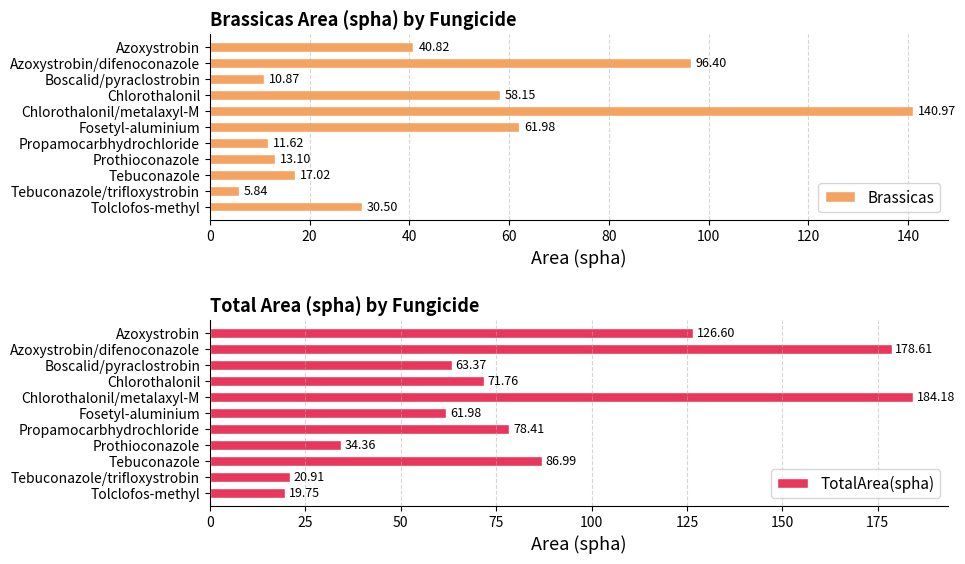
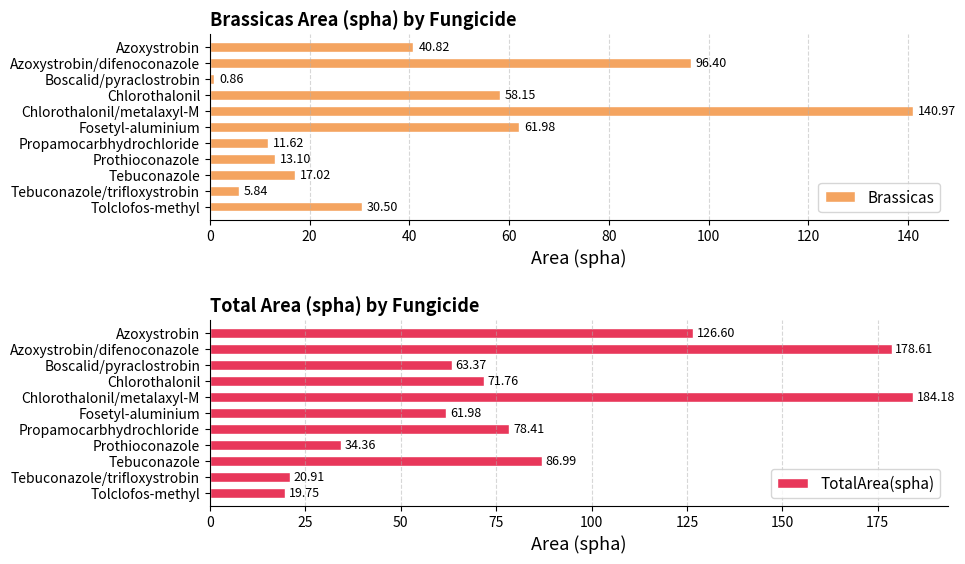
  {
    "Brassicas Area (spha) by Fungicide": {
      "Azoxystrobin": 40.82,
      "Azoxystrobin/difenoconazole": 96.40,
-     "Boscalid/pyraclostrobin": 10.87,
+     "Boscalid/pyraclostrobin": 0.86,
      "Chlorothalonil": 58.15,
      "Chlorothalonil/metalaxyl-M": 140.97,
      "Fosetyl-aluminium": 61.98,
      "Propamocarbhydrochloride": 11.62,
      "Prothioconazole": 13.10,
      "Tebuconazole": 17.02,
      "Tebuconazole/trifloxystrobin": 5.84,
      "Tolclofos-methyl": 30.50
    },
    "Total Area (spha) by Fungicide": {
      "Azoxystrobin": 126.60,
      "Azoxystrobin/difenoconazole": 178.61,
      "Boscalid/pyraclostrobin": 63.37,
      "Chlorothalonil": 71.76,
      "Chlorothalonil/metalaxyl-M": 184.18,
      "Fosetyl-aluminium": 61.98,
      "Propamocarbhydrochloride": 78.41,
      "Prothioconazole": 34.36,
      "Tebuconazole": 86.99,
      "Tebuconazole/trifloxystrobin": 20.91,
      "Tolclofos-methyl": 19.75
    }
  }
